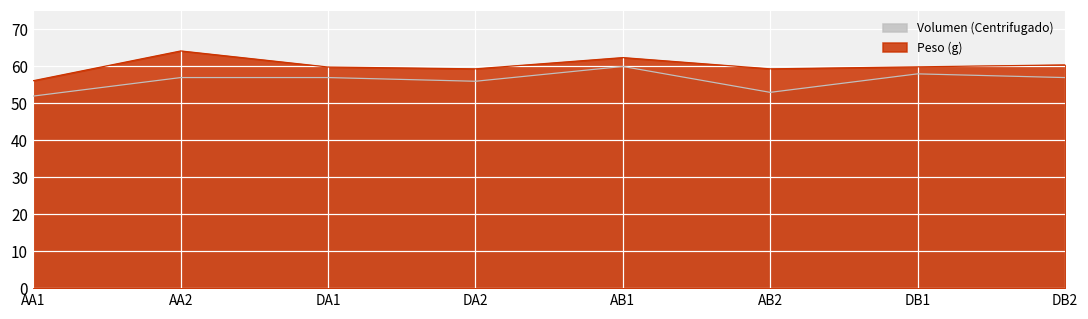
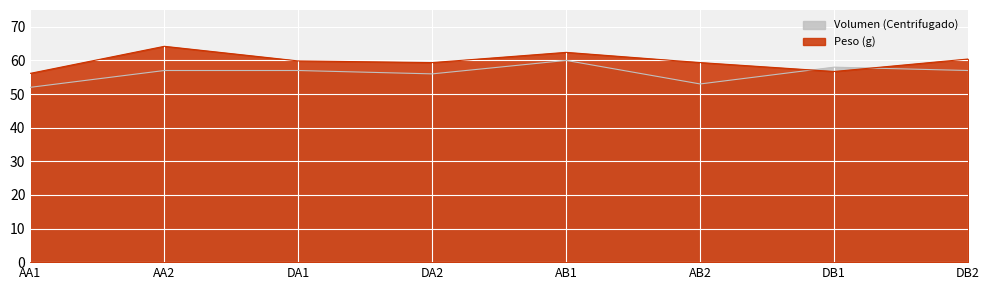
  {
    "Volumen (Centrifugado)": {
      "AA1": 52,
      "AA2": 57,
      "DA1": 57,
      "DA2": 56,
      "AB1": 60,
      "AB2": 53,
      "DB1": 58,
      "DB2": 57
    },
    "Peso (g)": {
      "AA1": 56,
      "AA2": 64,
      "DA1": 60,
      "DA2": 59,
      "AB1": 62,
      "AB2": 59,
-     "DB1": 60,
+     "DB1": 57,
      "DB2": 60
    }
  }
